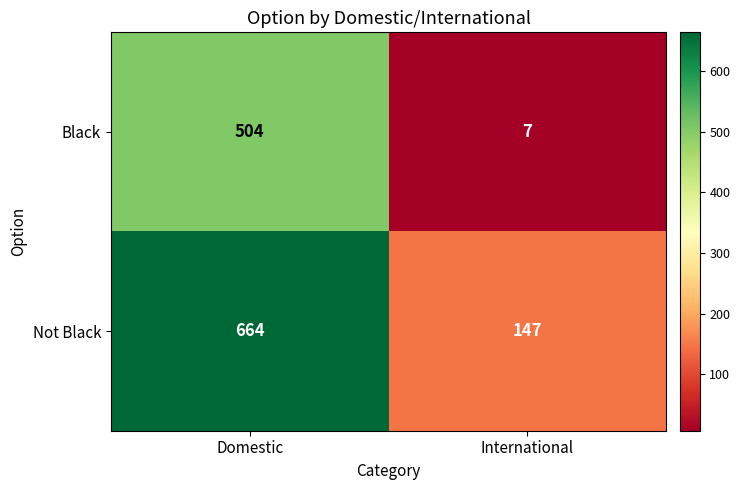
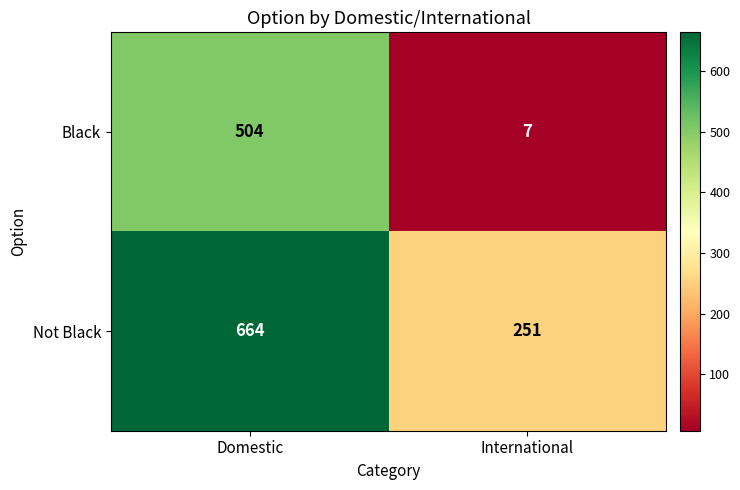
  {
    "Black": {
      "Domestic": 504,
      "International": 7
    },
    "Not Black": {
      "Domestic": 664,
-     "International": 147
+     "International": 251
    }
  }
